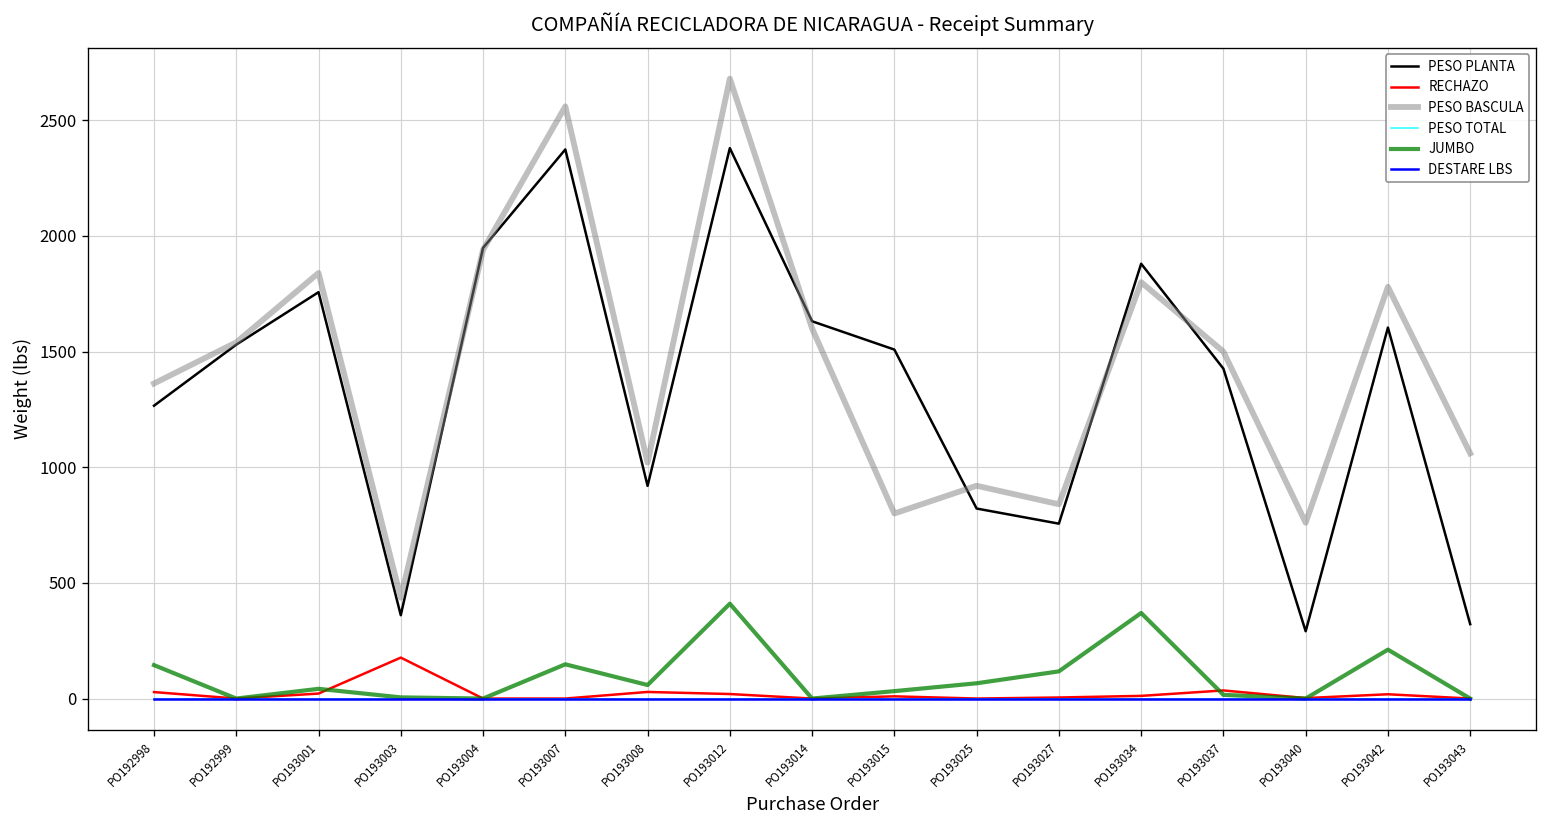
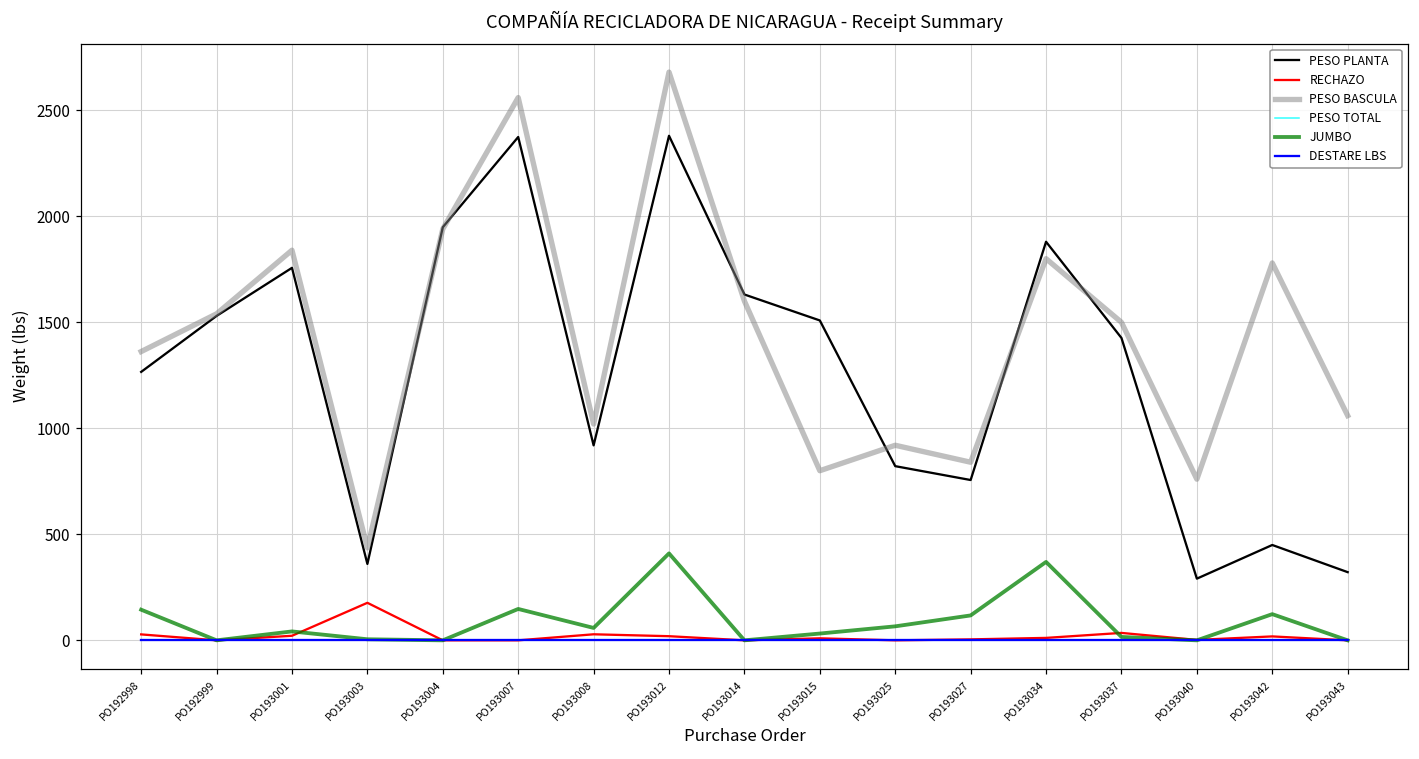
  {
    "PESO PLANTA": {
      "PO192998": 1270,
      "PO193001": 1760,
      "PO193003": 360,
      "PO193007": 2370,
      "PO193008": 920,
      "PO193012": 2380,
      "PO193014": 1630,
      "PO193015": 1510,
      "PO193025": 820,
      "PO193027": 760,
      "PO193034": 1880,
      "PO193037": 1430,
      "PO193040": 290,
-     "PO193042": 1600,
+     "PO193042": 450,
      "PO193043": 320
    },
    "RECHAZO": {
      "PO192998": 30,
      "PO193001": 20,
      "PO193003": 180,
      "PO193008": 30,
      "PO193012": 20,
      "PO193037": 40,
      "PO193042": 20
    },
    "PESO BASCULA": {
      "PO192998": 1360,
      "PO193001": 1840,
      "PO193003": 440,
      "PO193007": 2560,
      "PO193008": 1020,
      "PO193012": 2680,
      "PO193014": 1600,
      "PO193015": 800,
      "PO193025": 920,
      "PO193027": 840,
      "PO193034": 1800,
      "PO193037": 1500,
      "PO193040": 760,
      "PO193042": 1780,
      "PO193043": 1060
    },
    "DESTARE LBS": {
      "PO192998": 0,
      "PO193001": 0,
      "PO193008": 0,
      "PO193012": 0,
      "PO193037": 0,
      "PO193042": 0
    },
    "JUMBO": {
      "PO192998": 140,
      "PO193001": 40,
      "PO193007": 150,
      "PO193008": 60,
      "PO193012": 410,
      "PO193015": 30,
      "PO193025": 70,
      "PO193027": 120,
      "PO193034": 370,
      "PO193037": 20,
-     "PO193042": 210
+     "PO193042": 120
    }
  }
